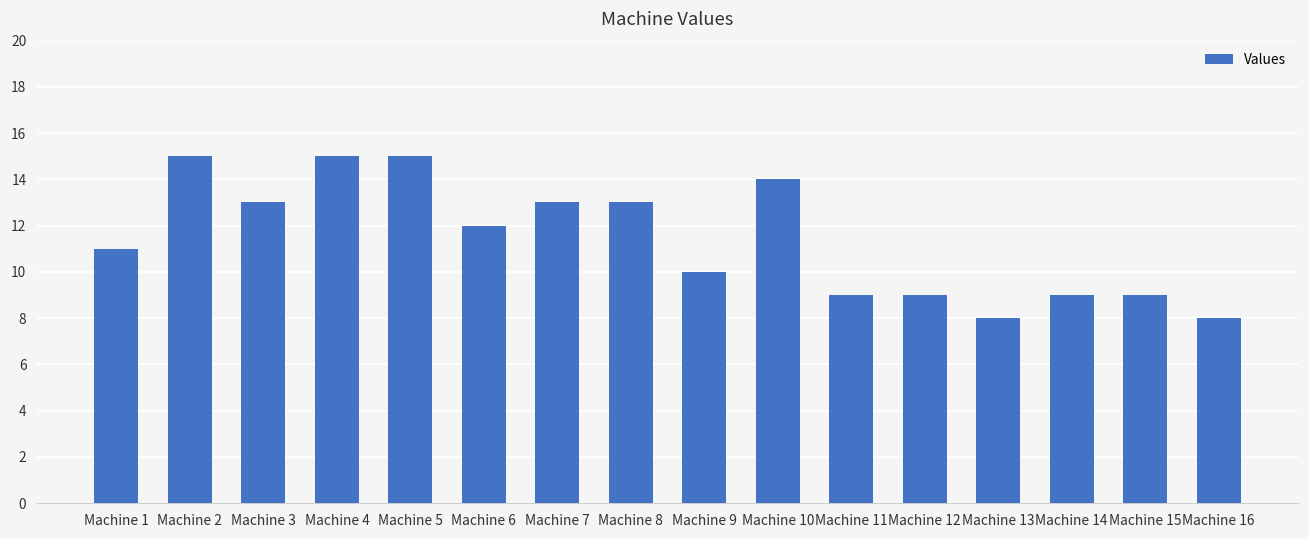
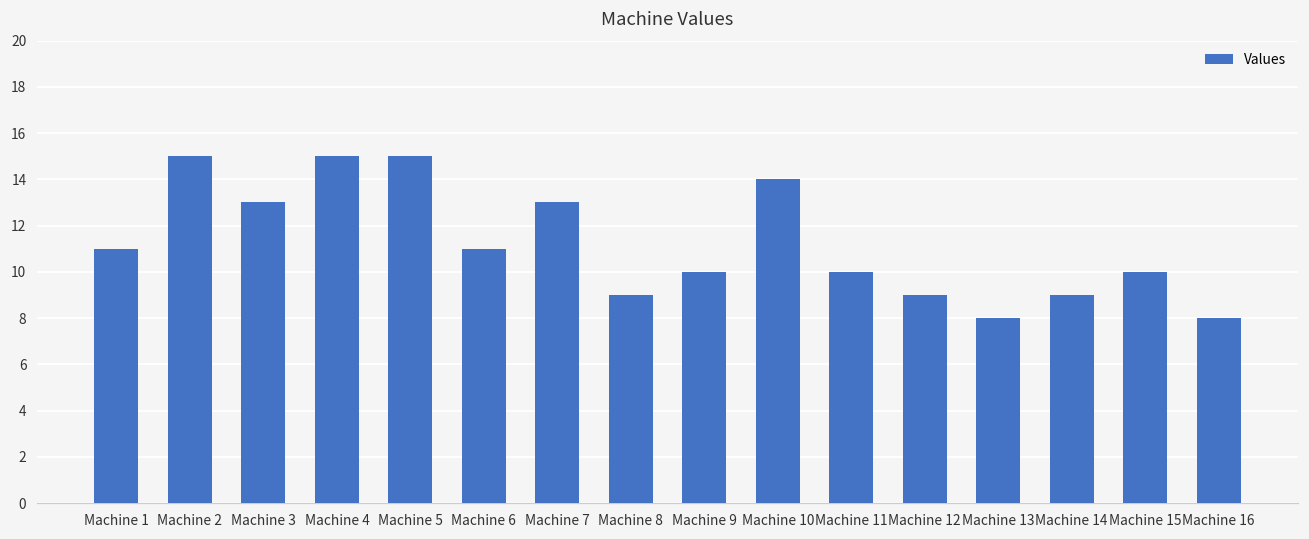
  {
    "Machine 1": 11,
    "Machine 2": 15,
    "Machine 3": 13,
    "Machine 4": 15,
    "Machine 5": 15,
-   "Machine 6": 12,
+   "Machine 6": 11,
    "Machine 7": 13,
-   "Machine 8": 13,
+   "Machine 8": 9,
    "Machine 9": 10,
    "Machine 10": 14,
-   "Machine 11": 9,
+   "Machine 11": 10,
    "Machine 12": 9,
    "Machine 13": 8,
    "Machine 14": 9,
-   "Machine 15": 9,
+   "Machine 15": 10,
    "Machine 16": 8
  }
